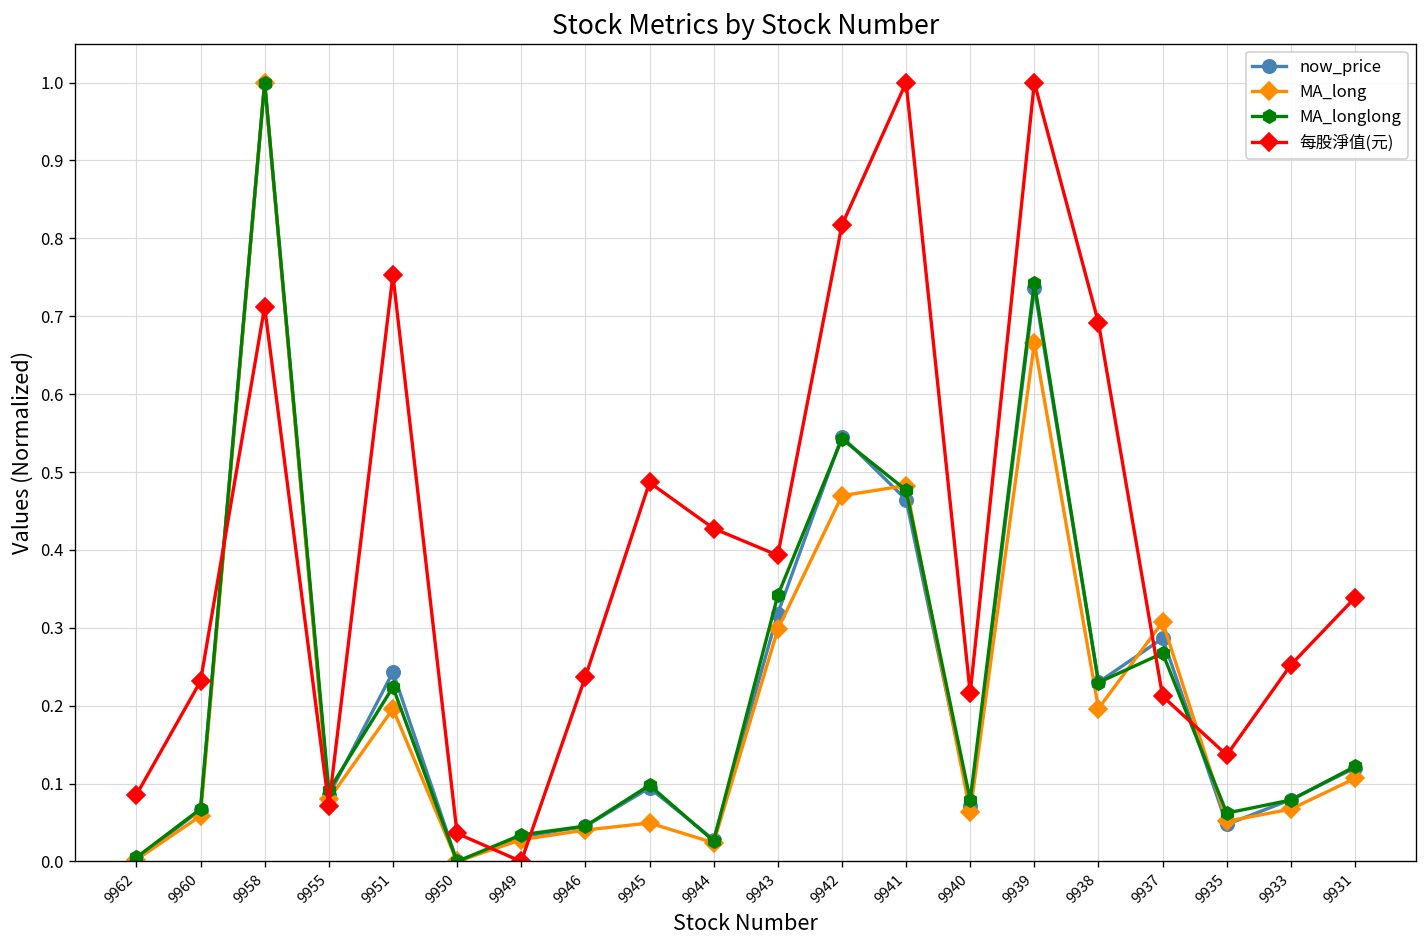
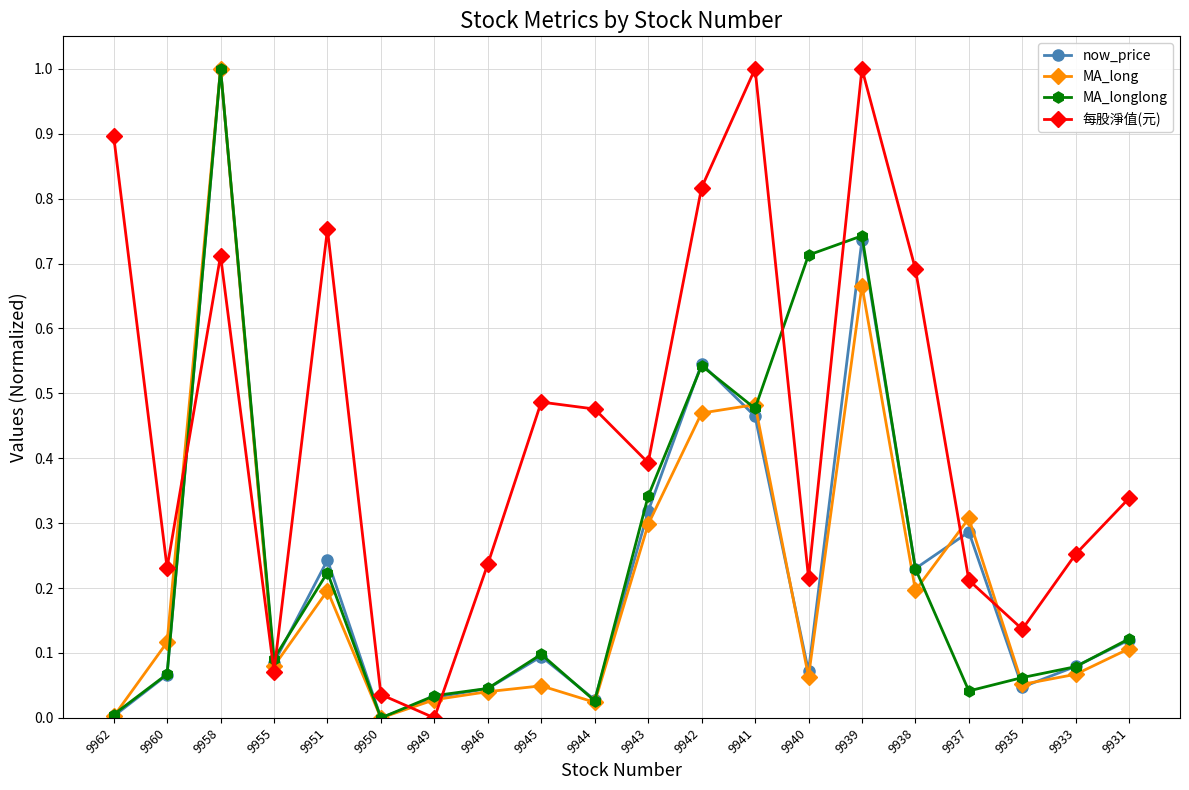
  {
    "now_price": {
      "9955": 0.08,
      "9951": 0.24,
      "9943": 0.32,
      "9941": 0.46,
      "9940": 0.07,
      "9939": 0.74,
      "9937": 0.29,
      "9935": 0.05
    },
    "MA_long": {
-     "9960": 0.06,
+     "9960": 0.12,
      "9955": 0.08,
      "9951": 0.20,
      "9946": 0.04,
      "9945": 0.05,
      "9943": 0.30,
      "9942": 0.47,
      "9941": 0.48,
      "9940": 0.06,
      "9939": 0.67,
      "9938": 0.20,
      "9937": 0.31,
      "9935": 0.05,
      "9933": 0.07,
      "9931": 0.11
    },
    "MA_longlong": {
      "9955": 0.09,
      "9951": 0.22,
      "9943": 0.34,
      "9941": 0.48,
-     "9940": 0.08,
+     "9940": 0.71,
      "9939": 0.74,
-     "9937": 0.27,
+     "9937": 0.04,
      "9935": 0.06
    },
    "每股淨值(元)": {
-     "9962": 0.09,
+     "9962": 0.90,
      "9960": 0.23,
      "9958": 0.71,
      "9955": 0.07,
      "9951": 0.75,
      "9950": 0.04,
      "9949": 0.00,
      "9946": 0.24,
      "9945": 0.49,
-     "9944": 0.43,
+     "9944": 0.48,
      "9943": 0.39,
      "9942": 0.82,
      "9941": 1.00,
      "9940": 0.22,
      "9939": 1.00,
      "9938": 0.69,
      "9937": 0.21,
      "9935": 0.14,
      "9933": 0.25,
      "9931": 0.34
    }
  }
